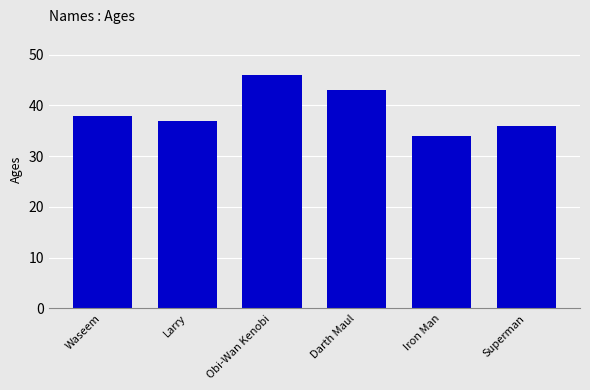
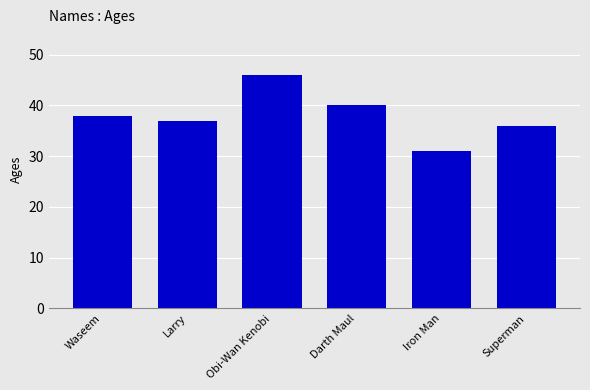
  {
    "Waseem": 38,
    "Larry": 37,
    "Obi-Wan Kenobi": 46,
-   "Darth Maul": 43,
-   "Iron Man": 34,
+   "Darth Maul": 40,
+   "Iron Man": 31,
    "Superman": 36
  }
